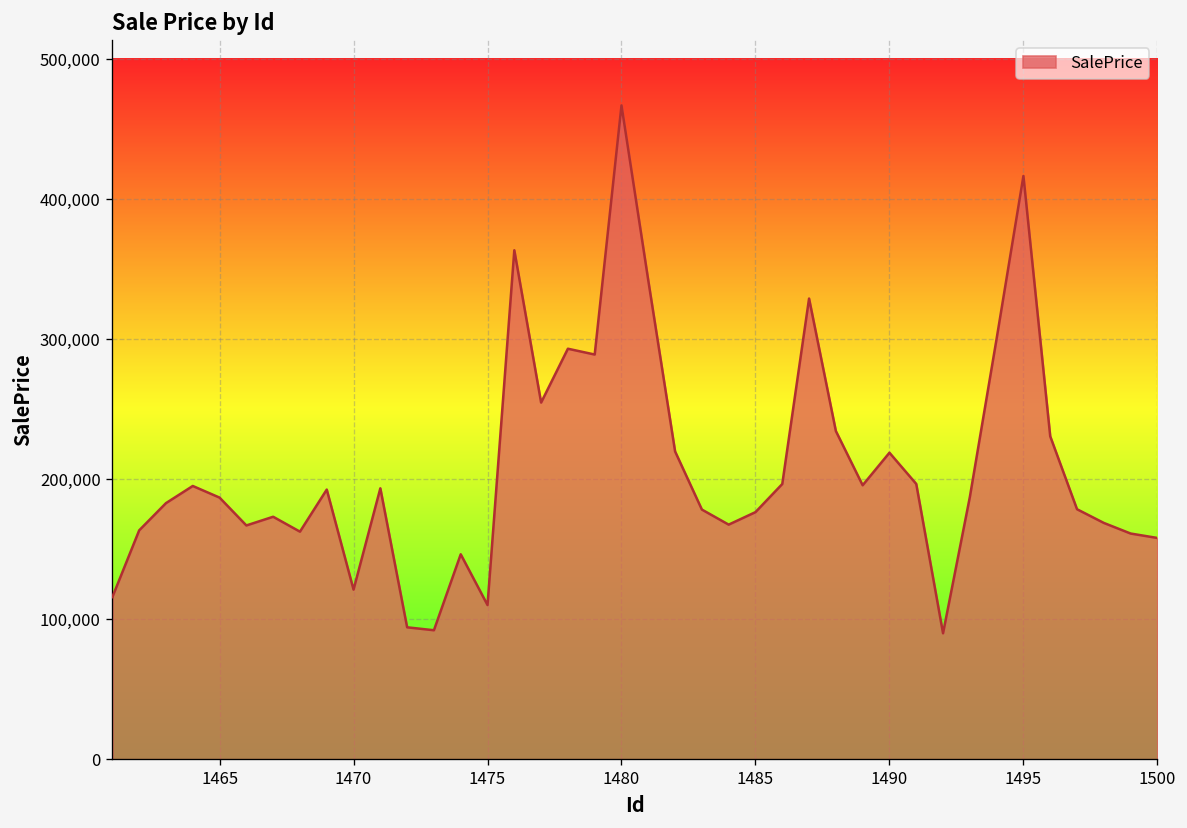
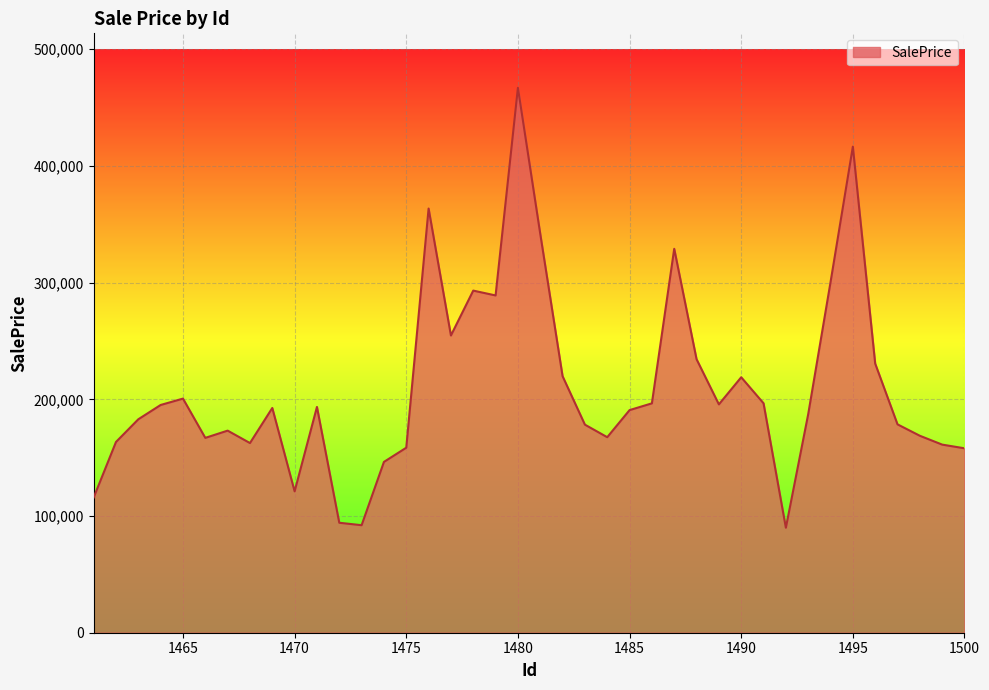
  {
-   "1465": "187,000",
+   "1465": "201,000",
    "1470": "121,000",
-   "1475": "110,000",
+   "1475": "159,000",
    "1480": "467,000",
-   "1485": "176,000",
+   "1485": "191,000",
    "1490": "219,000",
    "1495": "417,000",
    "1500": "158,000"
  }
